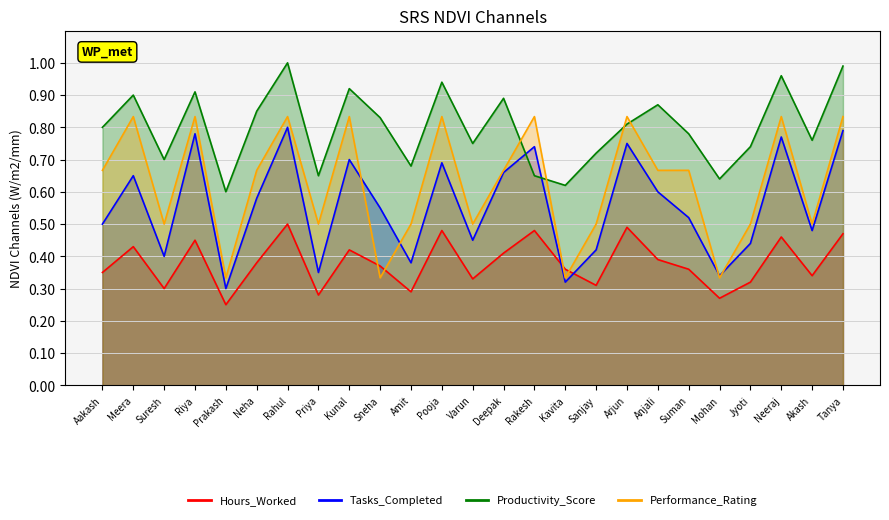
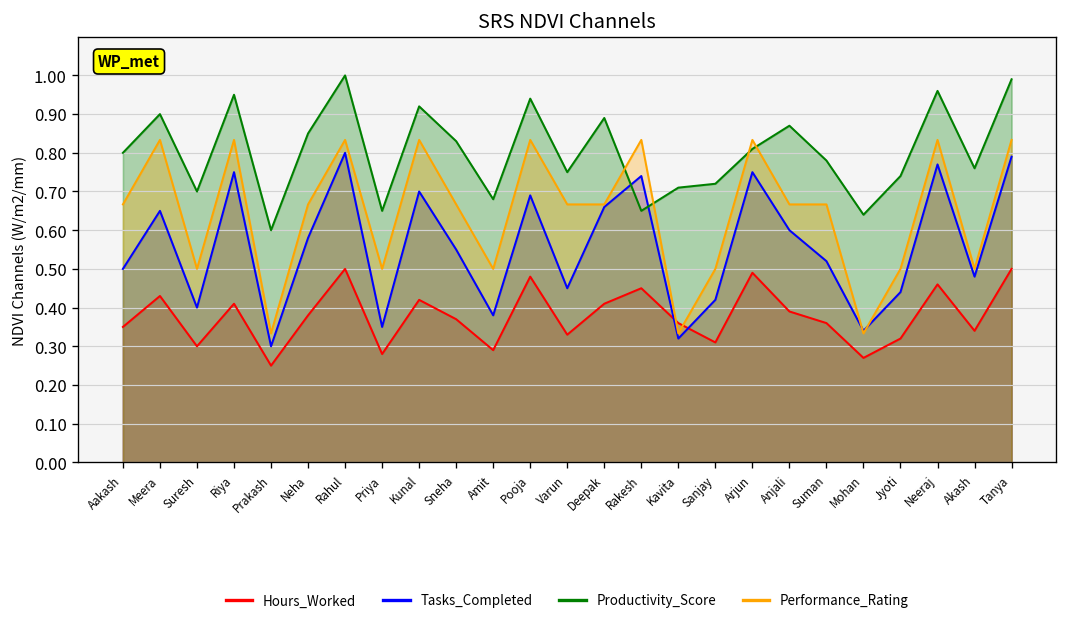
  {
    "Hours_Worked": {
      "Aakash": 0.35,
      "Meera": 0.43,
      "Suresh": 0.30,
-     "Riya": 0.45,
+     "Riya": 0.41,
      "Prakash": 0.25,
      "Neha": 0.38,
      "Rahul": 0.50,
      "Priya": 0.28,
      "Kunal": 0.42,
      "Sneha": 0.37,
      "Amit": 0.29,
      "Pooja": 0.48,
      "Varun": 0.33,
      "Deepak": 0.41,
-     "Rakesh": 0.48,
+     "Rakesh": 0.45,
      "Kavita": 0.36,
      "Sanjay": 0.31,
      "Arjun": 0.49,
      "Anjali": 0.39,
      "Suman": 0.36,
      "Mohan": 0.27,
      "Jyoti": 0.32,
      "Neeraj": 0.46,
      "Akash": 0.34,
-     "Tanya": 0.47
+     "Tanya": 0.50
    },
    "Tasks_Completed": {
      "Aakash": 0.50,
      "Meera": 0.65,
      "Suresh": 0.40,
-     "Riya": 0.78,
+     "Riya": 0.75,
      "Prakash": 0.30,
      "Neha": 0.58,
      "Rahul": 0.80,
      "Priya": 0.35,
      "Kunal": 0.70,
      "Sneha": 0.55,
      "Amit": 0.38,
      "Pooja": 0.69,
      "Varun": 0.45,
      "Rakesh": 0.74,
      "Kavita": 0.32,
      "Sanjay": 0.42,
      "Arjun": 0.75,
      "Anjali": 0.60,
      "Suman": 0.52,
      "Jyoti": 0.44,
      "Neeraj": 0.77,
      "Akash": 0.48,
      "Tanya": 0.79
    },
    "Productivity_Score": {
      "Aakash": 0.80,
      "Meera": 0.90,
      "Suresh": 0.70,
-     "Riya": 0.91,
+     "Riya": 0.95,
      "Prakash": 0.60,
      "Neha": 0.85,
      "Rahul": 1.00,
      "Priya": 0.65,
      "Kunal": 0.92,
      "Sneha": 0.83,
      "Amit": 0.68,
      "Pooja": 0.94,
      "Varun": 0.75,
      "Deepak": 0.89,
      "Rakesh": 0.65,
-     "Kavita": 0.62,
+     "Kavita": 0.71,
      "Sanjay": 0.72,
      "Arjun": 0.81,
      "Anjali": 0.87,
      "Suman": 0.78,
      "Mohan": 0.64,
      "Jyoti": 0.74,
      "Neeraj": 0.96,
      "Akash": 0.76,
      "Tanya": 0.99
    },
    "Performance_Rating": {
      "Aakash": 0.67,
      "Meera": 0.83,
      "Suresh": 0.50,
      "Riya": 0.83,
      "Prakash": 0.33,
      "Neha": 0.67,
      "Rahul": 0.83,
      "Priya": 0.50,
      "Kunal": 0.83,
-     "Sneha": 0.33,
+     "Sneha": 0.67,
      "Amit": 0.50,
      "Pooja": 0.83,
-     "Varun": 0.50,
+     "Varun": 0.67,
      "Rakesh": 0.83,
      "Kavita": 0.33,
      "Sanjay": 0.50,
      "Arjun": 0.83,
      "Anjali": 0.67,
      "Suman": 0.67,
      "Jyoti": 0.50,
      "Neeraj": 0.83,
      "Akash": 0.50,
      "Tanya": 0.83
    }
  }
